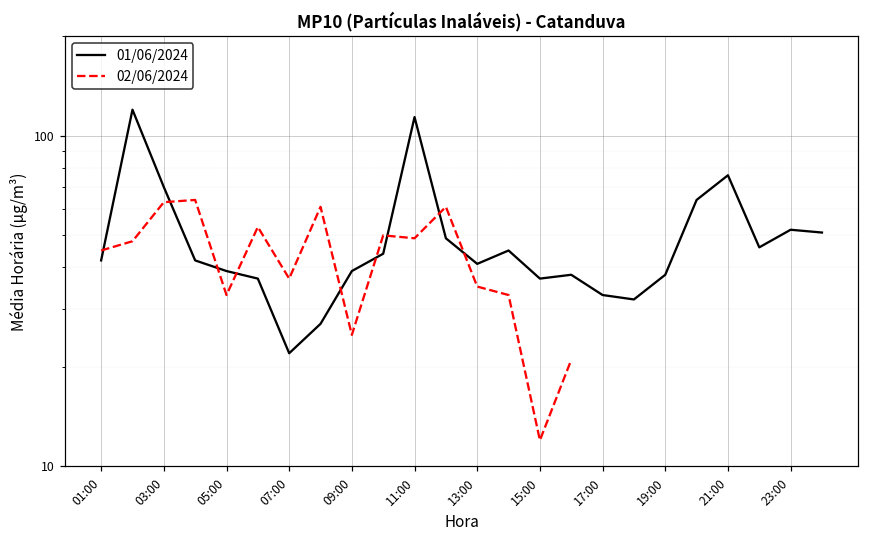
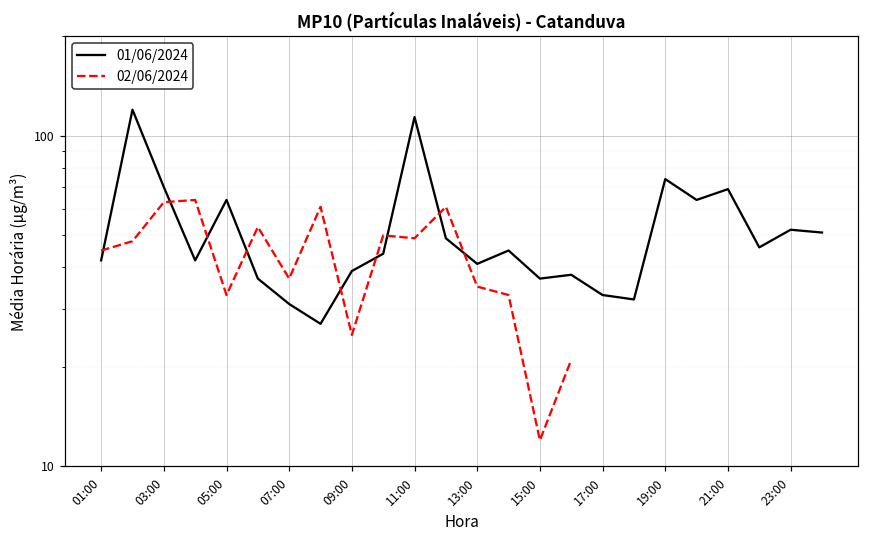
  {
    "01/06/2024": {
      "01:00": 42,
      "03:00": 70,
-     "05:00": 39,
-     "07:00": 22,
+     "05:00": 64,
+     "07:00": 31,
      "09:00": 39,
      "11:00": 114,
      "13:00": 41,
      "15:00": 37,
      "17:00": 33,
-     "19:00": 38,
-     "21:00": 76,
+     "19:00": 74,
+     "21:00": 69,
      "23:00": 52
    },
    "02/06/2024": {
      "01:00": 45,
      "03:00": 63,
      "05:00": 33,
      "07:00": 37,
      "09:00": 25,
      "11:00": 49,
      "13:00": 35,
      "15:00": 12
    }
  }
